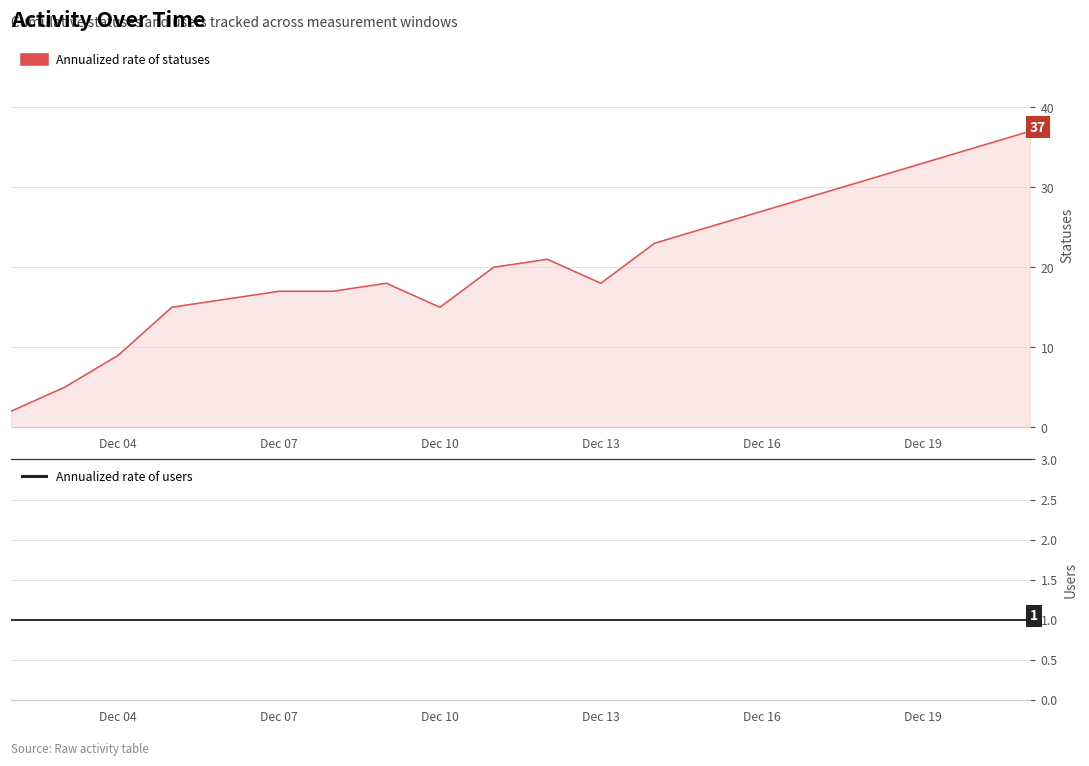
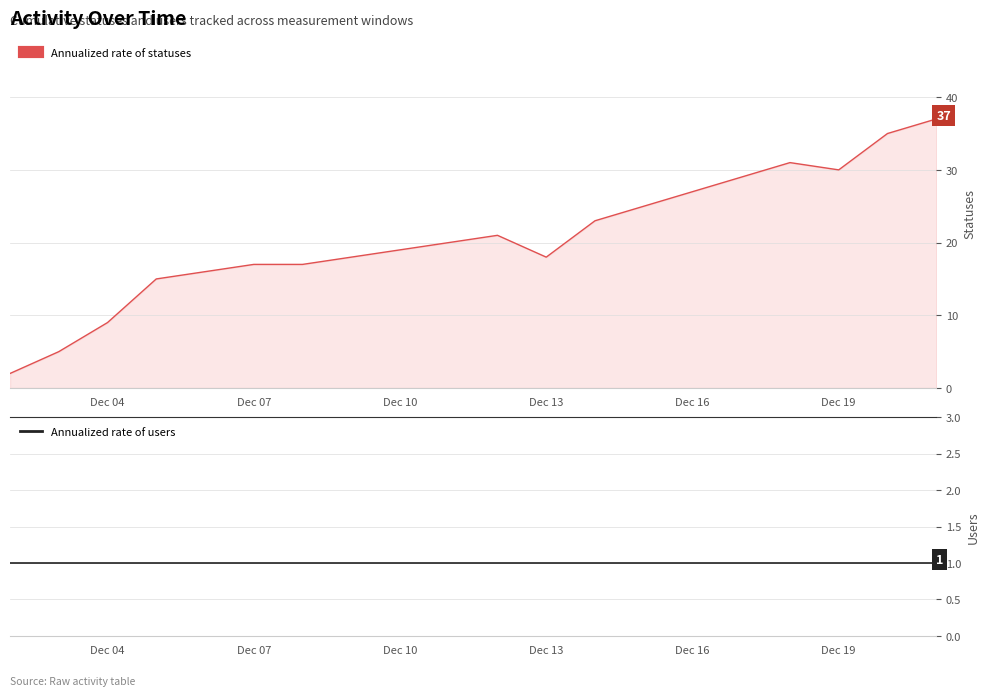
  {
    "Activity Over Time": {
      "Dec 04": 9,
      "Dec 07": 17,
-     "Dec 10": 15,
+     "Dec 10": 19,
      "Dec 13": 18,
      "Dec 16": 27,
-     "Dec 19": 33
+     "Dec 19": 30
    }
  }
